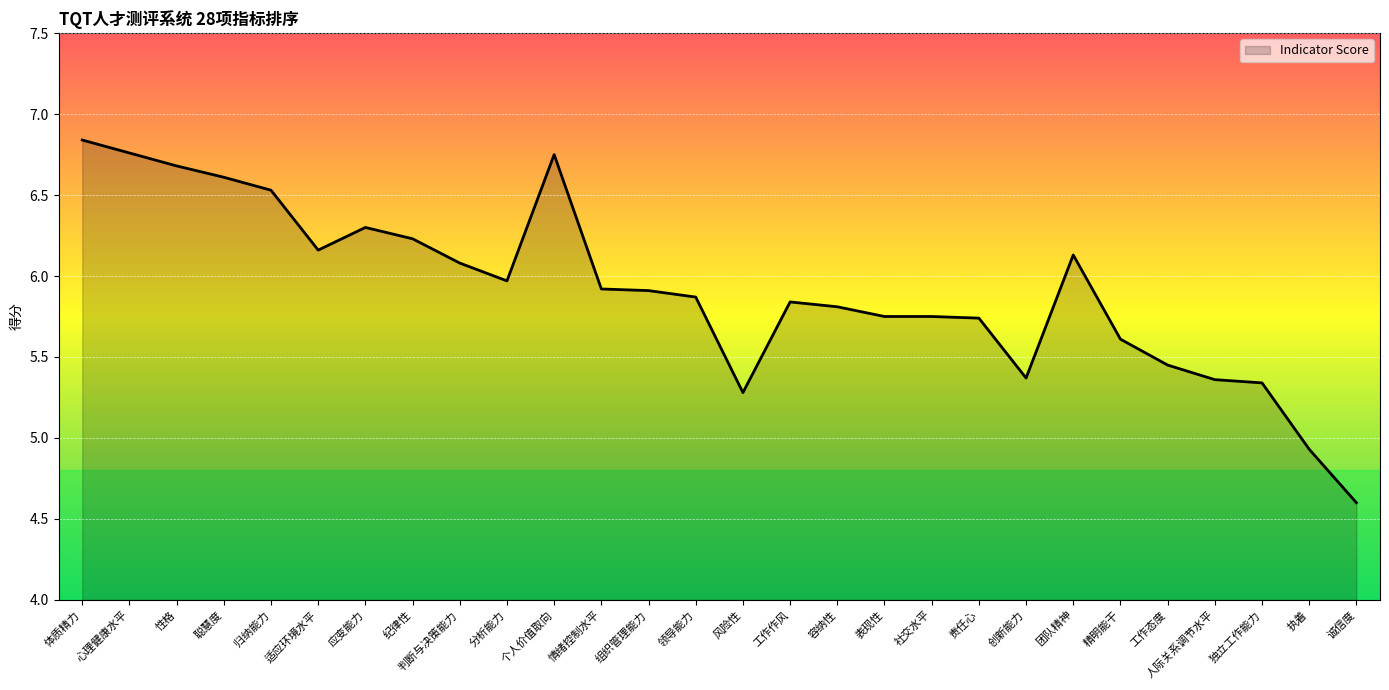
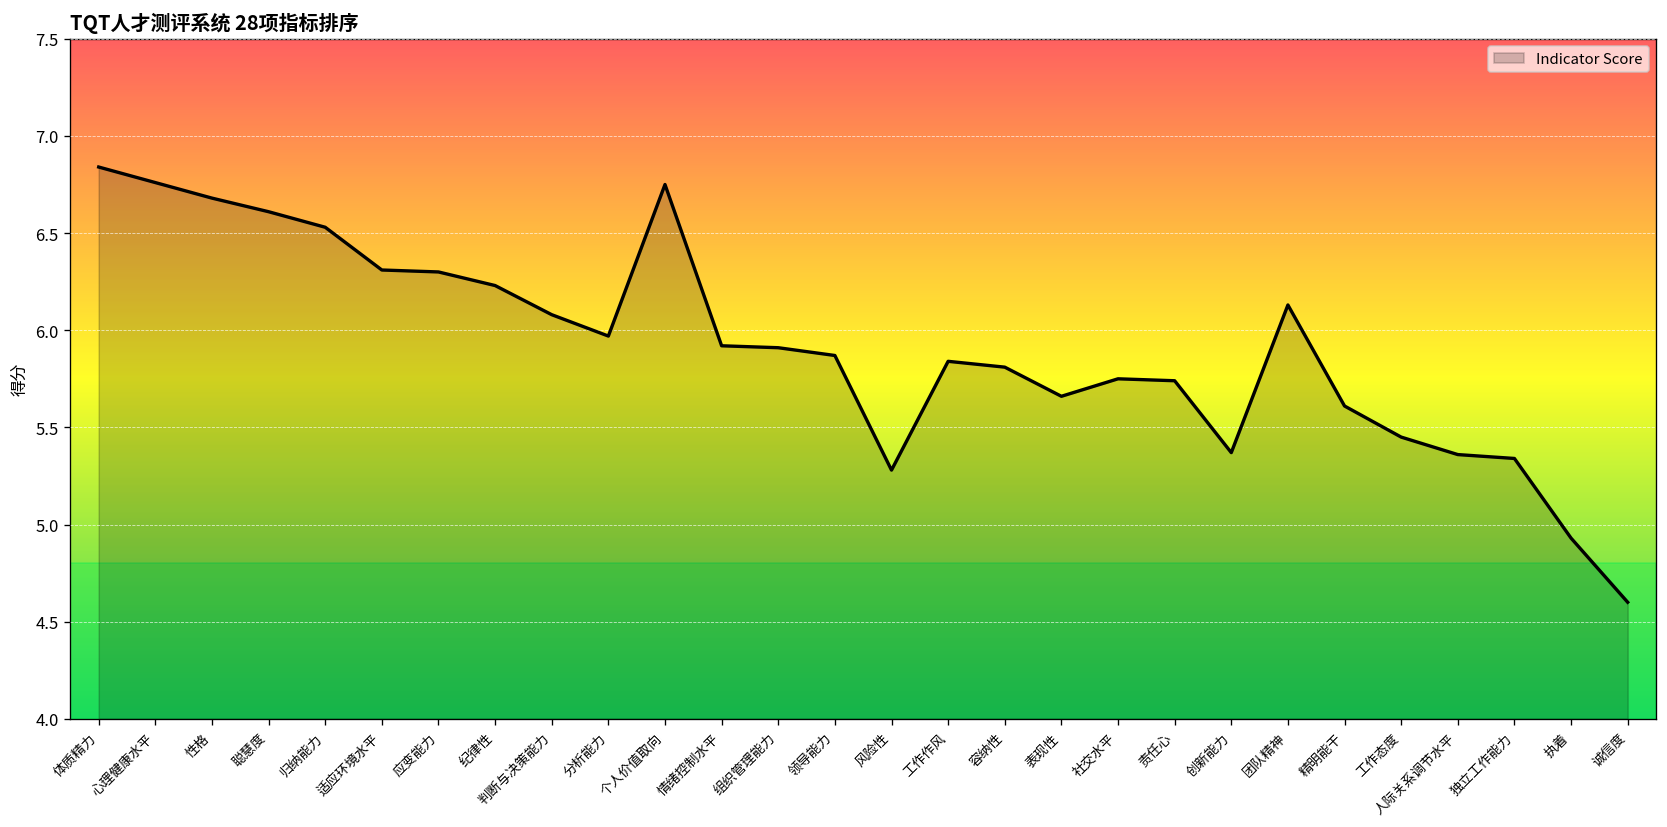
  {
    "体质精力": 6.84,
    "心理健康水平": 6.76,
    "性格": 6.68,
    "聪慧度": 6.61,
    "归纳能力": 6.53,
-   "适应环境水平": 6.16,
+   "适应环境水平": 6.31,
    "应变能力": 6.30,
    "纪律性": 6.23,
    "判断与决策能力": 6.08,
    "分析能力": 5.97,
    "个人价值取向": 6.75,
    "情绪控制水平": 5.92,
    "组织管理能力": 5.91,
    "领导能力": 5.87,
    "风险性": 5.28,
    "工作作风": 5.84,
    "容纳性": 5.81,
-   "表现性": 5.75,
+   "表现性": 5.66,
    "社交水平": 5.75,
    "责任心": 5.74,
    "创新能力": 5.37,
    "团队精神": 6.13,
    "精明能干": 5.61,
    "工作态度": 5.45,
    "人际关系调节水平": 5.36,
    "独立工作能力": 5.34,
    "执着": 4.93,
    "诚信度": 4.60
  }
